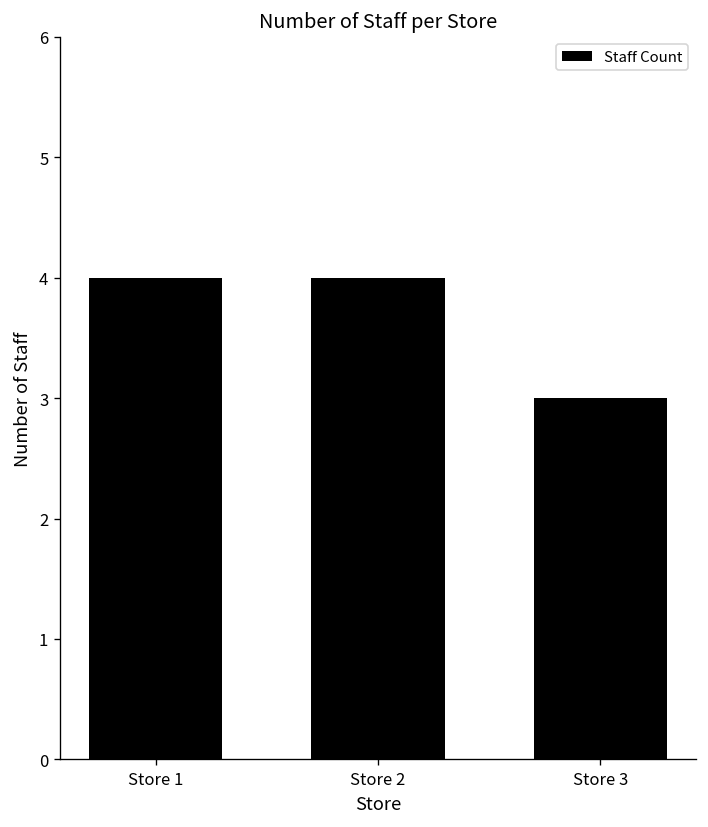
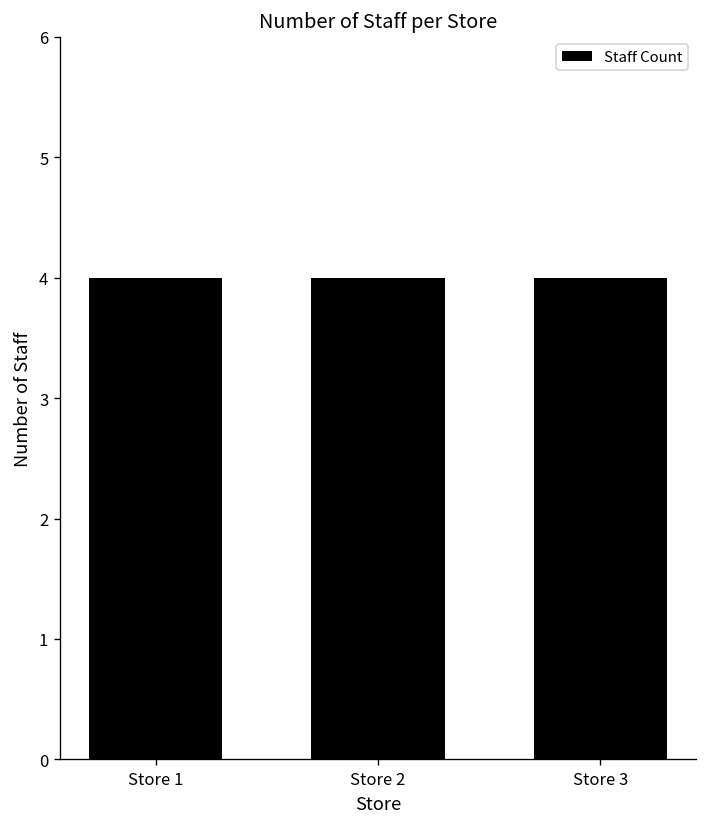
  {
    "Store 1": 4,
    "Store 2": 4,
-   "Store 3": 3
+   "Store 3": 4
  }
